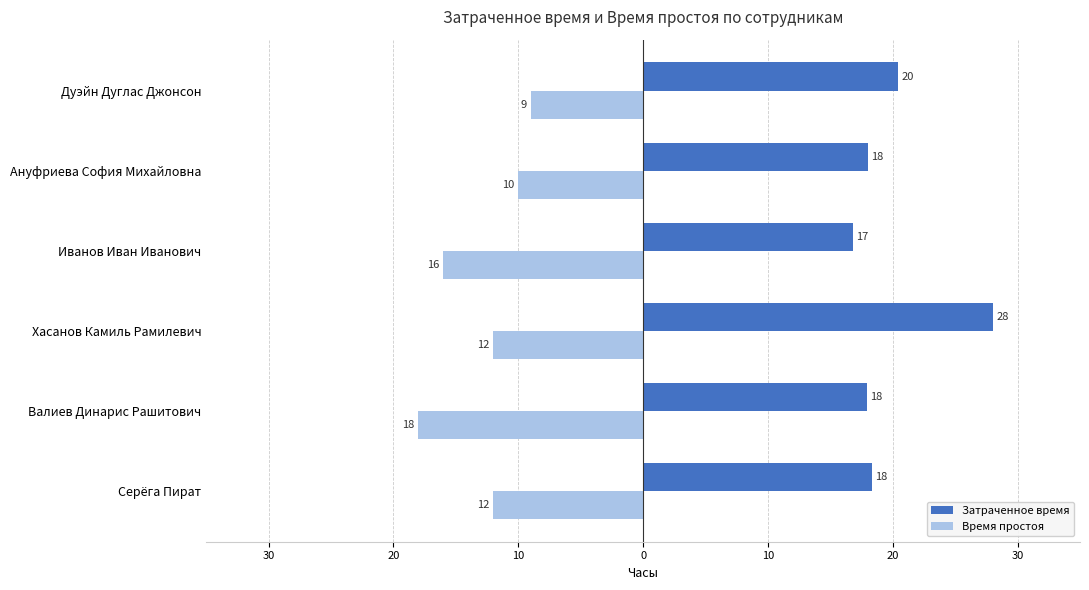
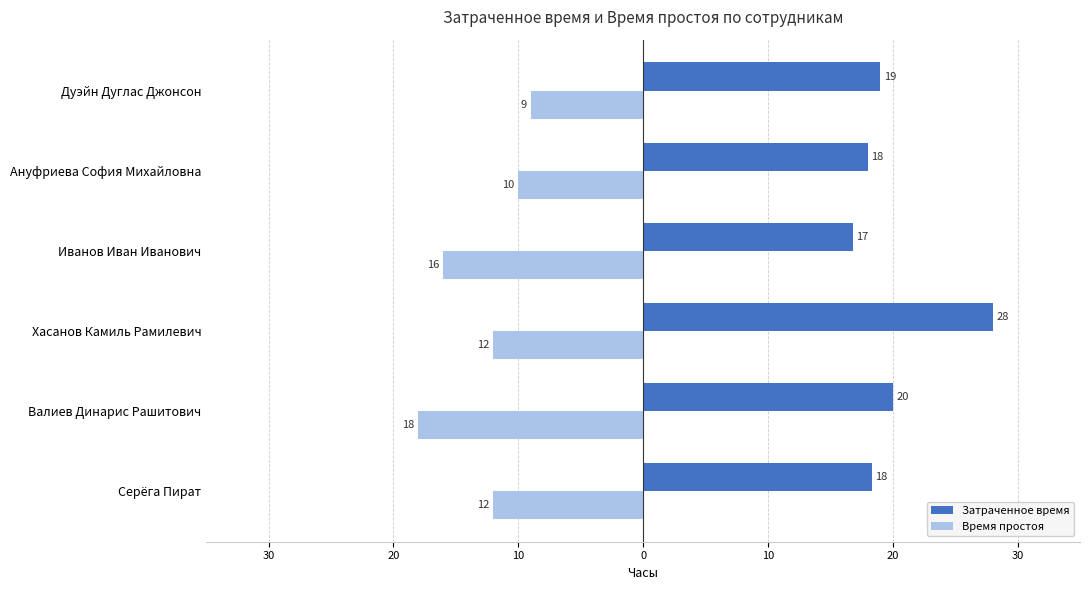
  {
    "Затраченное время": {
-     "Дуэйн Дуглас Джонсон": 20,
+     "Дуэйн Дуглас Джонсон": 19,
      "Ануфриева София Михайловна": 18,
      "Иванов Иван Иванович": 17,
      "Хасанов Камиль Рамилевич": 28,
-     "Валиев Динарис Рашитович": 18,
+     "Валиев Динарис Рашитович": 20,
      "Серёга Пират": 18
    }
  }
